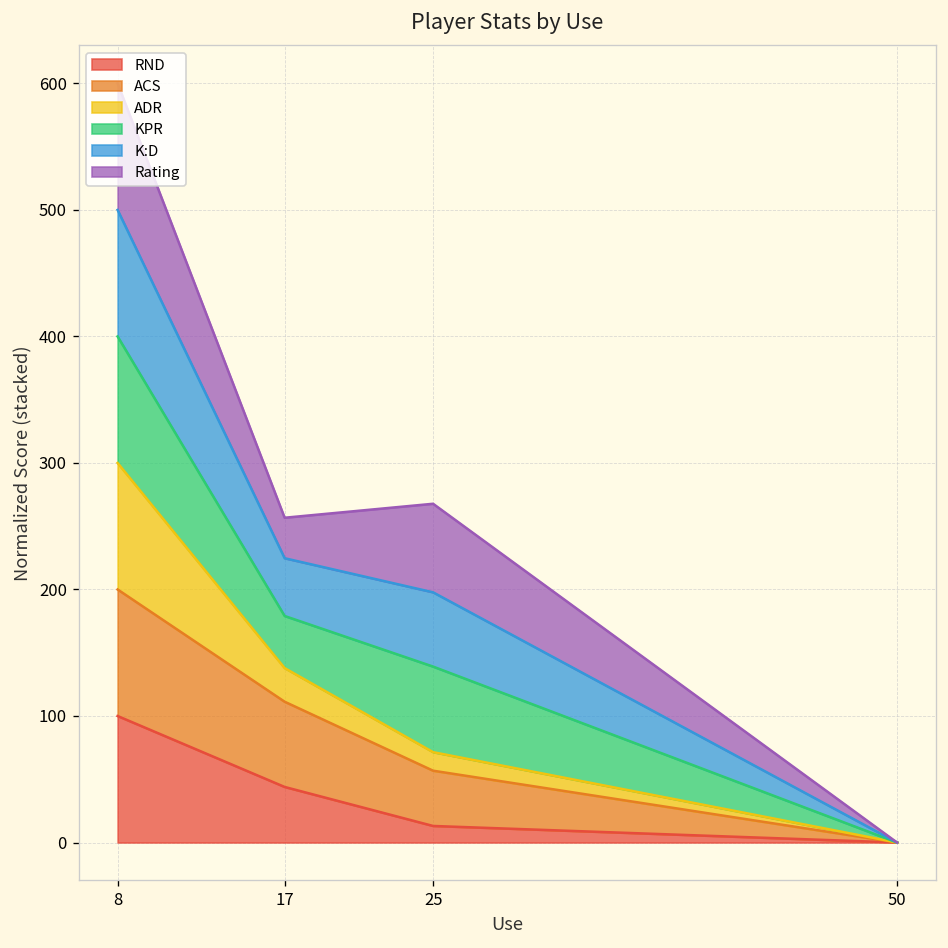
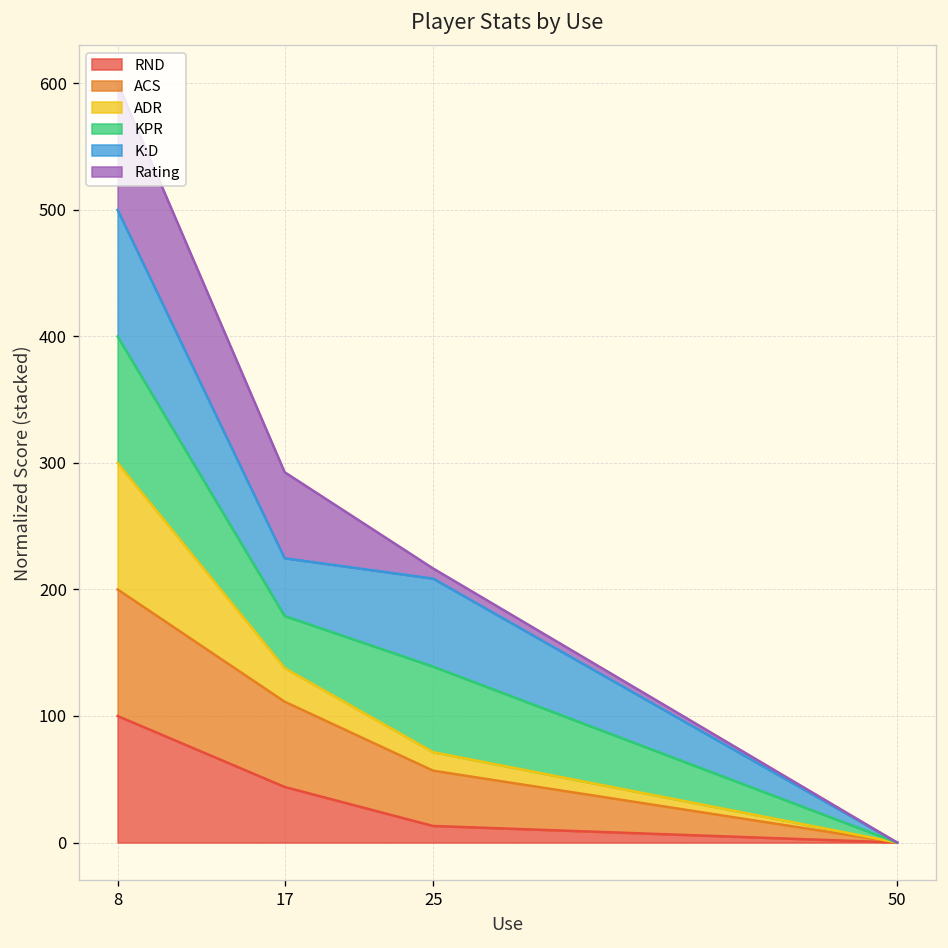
  {
    "ADR": {
      "8": 100,
      "17": 27,
      "25": 15
    },
    "KPR": {
      "8": 100,
      "17": 41,
      "25": 68
    },
    "K:D": {
      "8": 100,
      "17": 46,
-     "25": 59
+     "25": 70
    },
    "Rating": {
-     "17": 32,
-     "25": 70
+     "17": 68,
+     "25": 8
    }
  }
